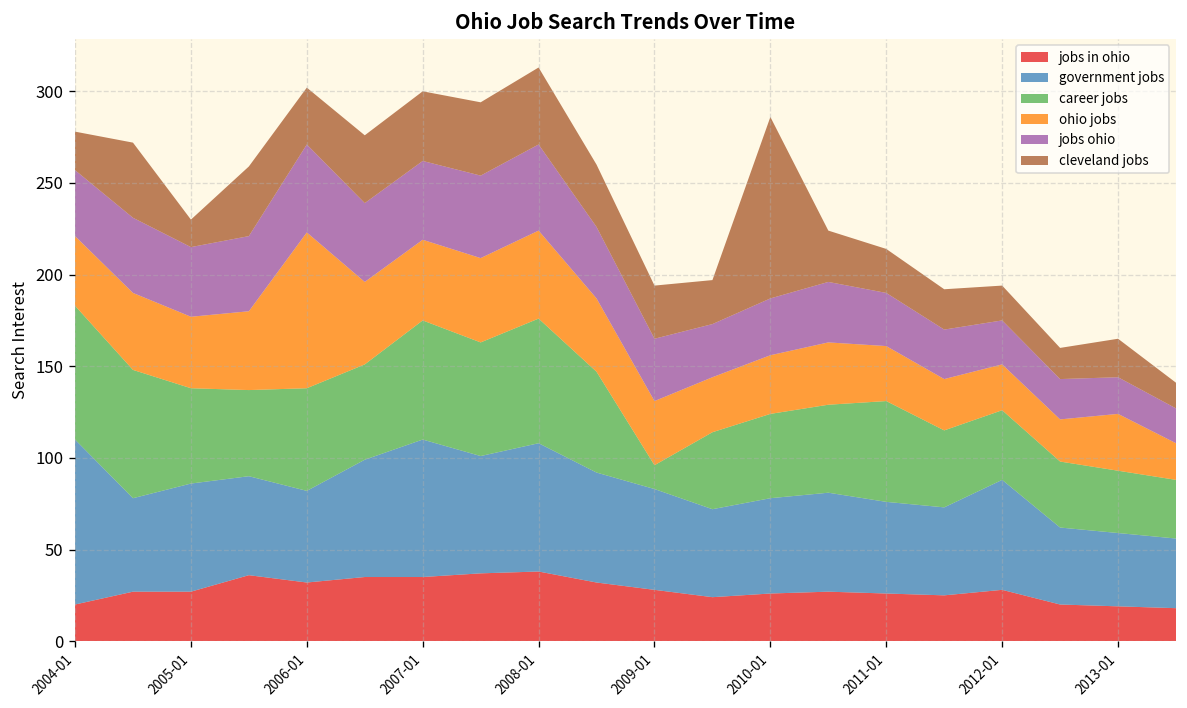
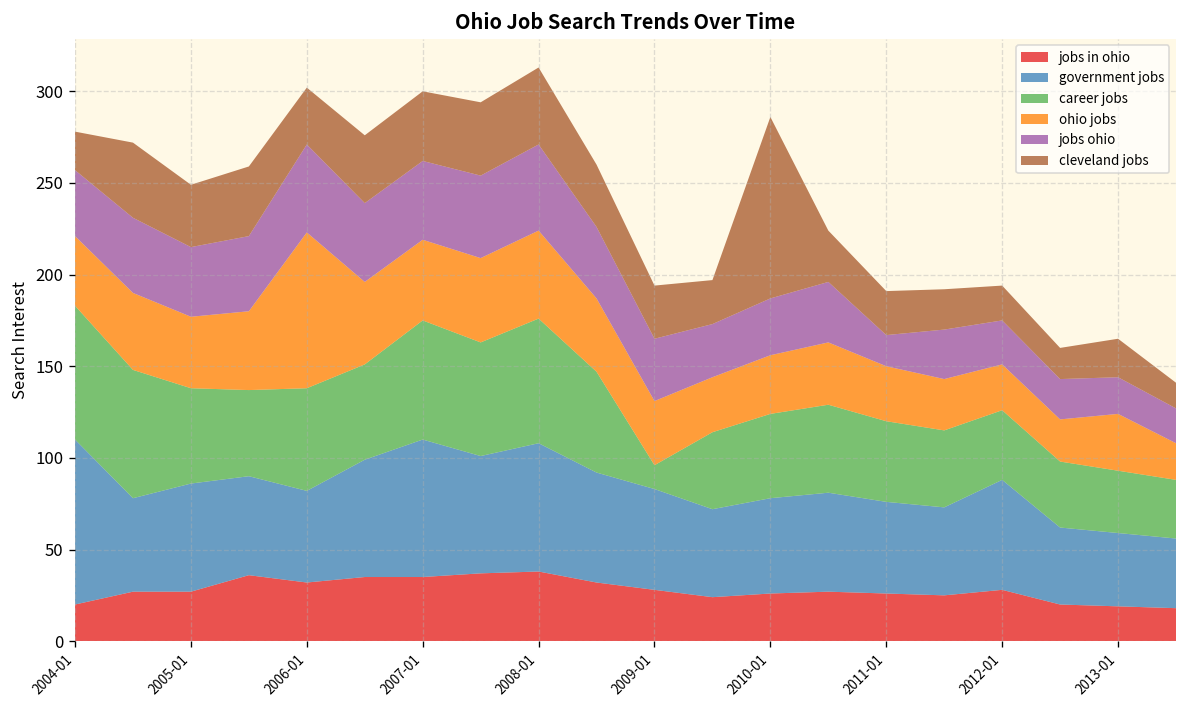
  {
    "jobs in ohio": {
      "2004-01": 20,
      "2005-01": 27,
      "2006-01": 32,
      "2007-01": 35,
      "2008-01": 38,
      "2009-01": 28,
      "2010-01": 26,
      "2011-01": 26,
      "2012-01": 28,
      "2013-01": 19
    },
    "government jobs": {
      "2004-01": 90,
      "2005-01": 59,
      "2006-01": 50,
      "2007-01": 75,
      "2008-01": 70,
      "2009-01": 55,
      "2010-01": 52,
      "2011-01": 50,
      "2012-01": 60,
      "2013-01": 40
    },
    "career jobs": {
      "2004-01": 73,
      "2005-01": 52,
      "2006-01": 56,
      "2007-01": 65,
      "2008-01": 68,
      "2009-01": 13,
      "2010-01": 46,
-     "2011-01": 55,
+     "2011-01": 44,
      "2012-01": 38,
      "2013-01": 34
    },
    "ohio jobs": {
      "2004-01": 38,
      "2005-01": 39,
      "2006-01": 85,
      "2007-01": 44,
      "2008-01": 48,
      "2009-01": 35,
      "2010-01": 32,
      "2011-01": 30,
      "2012-01": 25,
      "2013-01": 31
    },
    "jobs ohio": {
      "2004-01": 36,
      "2005-01": 38,
      "2006-01": 48,
      "2007-01": 43,
      "2008-01": 47,
      "2009-01": 34,
      "2010-01": 31,
-     "2011-01": 29,
+     "2011-01": 17,
      "2012-01": 24,
      "2013-01": 20
    },
    "cleveland jobs": {
      "2004-01": 21,
-     "2005-01": 15,
+     "2005-01": 34,
      "2006-01": 31,
      "2007-01": 38,
      "2008-01": 42,
      "2009-01": 29,
      "2010-01": 99,
      "2011-01": 24,
      "2012-01": 19,
      "2013-01": 21
    }
  }
